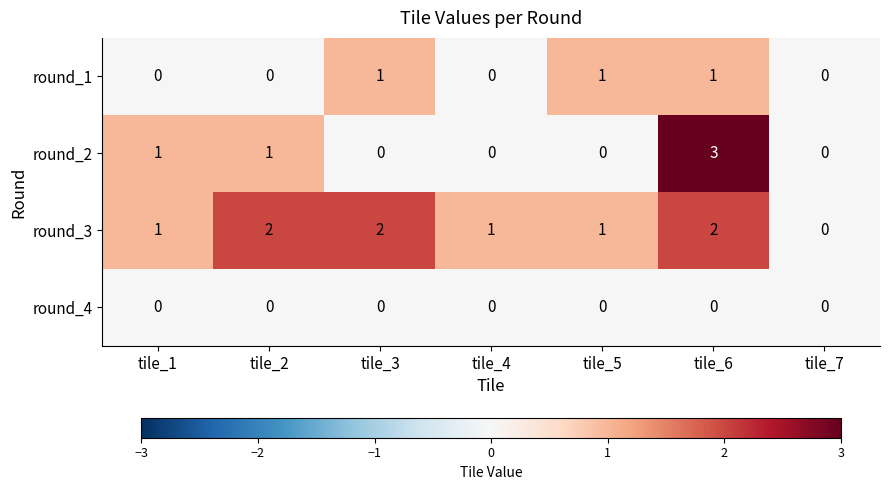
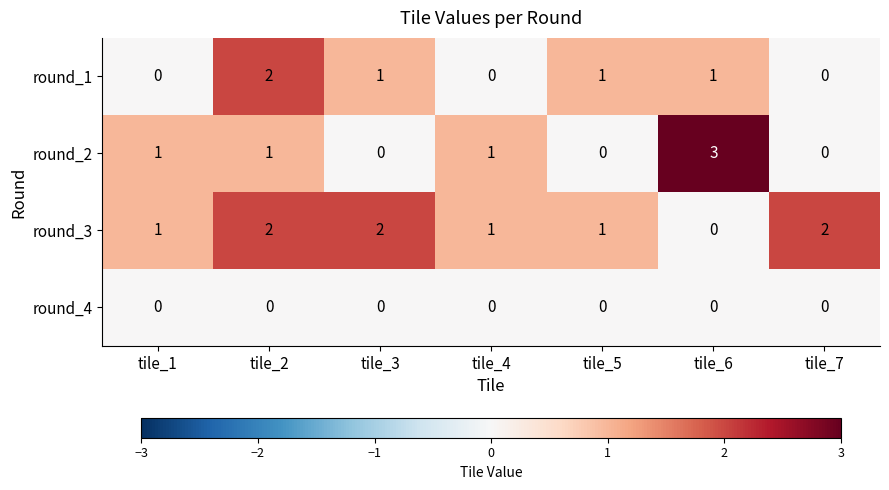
  {
    "round_1": {
      "tile_1": 0,
-     "tile_2": 0,
+     "tile_2": 2,
      "tile_3": 1,
      "tile_4": 0,
      "tile_5": 1,
      "tile_6": 1,
      "tile_7": 0
    },
    "round_2": {
      "tile_1": 1,
      "tile_2": 1,
      "tile_3": 0,
-     "tile_4": 0,
+     "tile_4": 1,
      "tile_5": 0,
      "tile_6": 3,
      "tile_7": 0
    },
    "round_3": {
      "tile_1": 1,
      "tile_2": 2,
      "tile_3": 2,
      "tile_4": 1,
      "tile_5": 1,
-     "tile_6": 2,
-     "tile_7": 0
+     "tile_6": 0,
+     "tile_7": 2
    },
    "round_4": {
      "tile_1": 0,
      "tile_2": 0,
      "tile_3": 0,
      "tile_4": 0,
      "tile_5": 0,
      "tile_6": 0,
      "tile_7": 0
    }
  }
